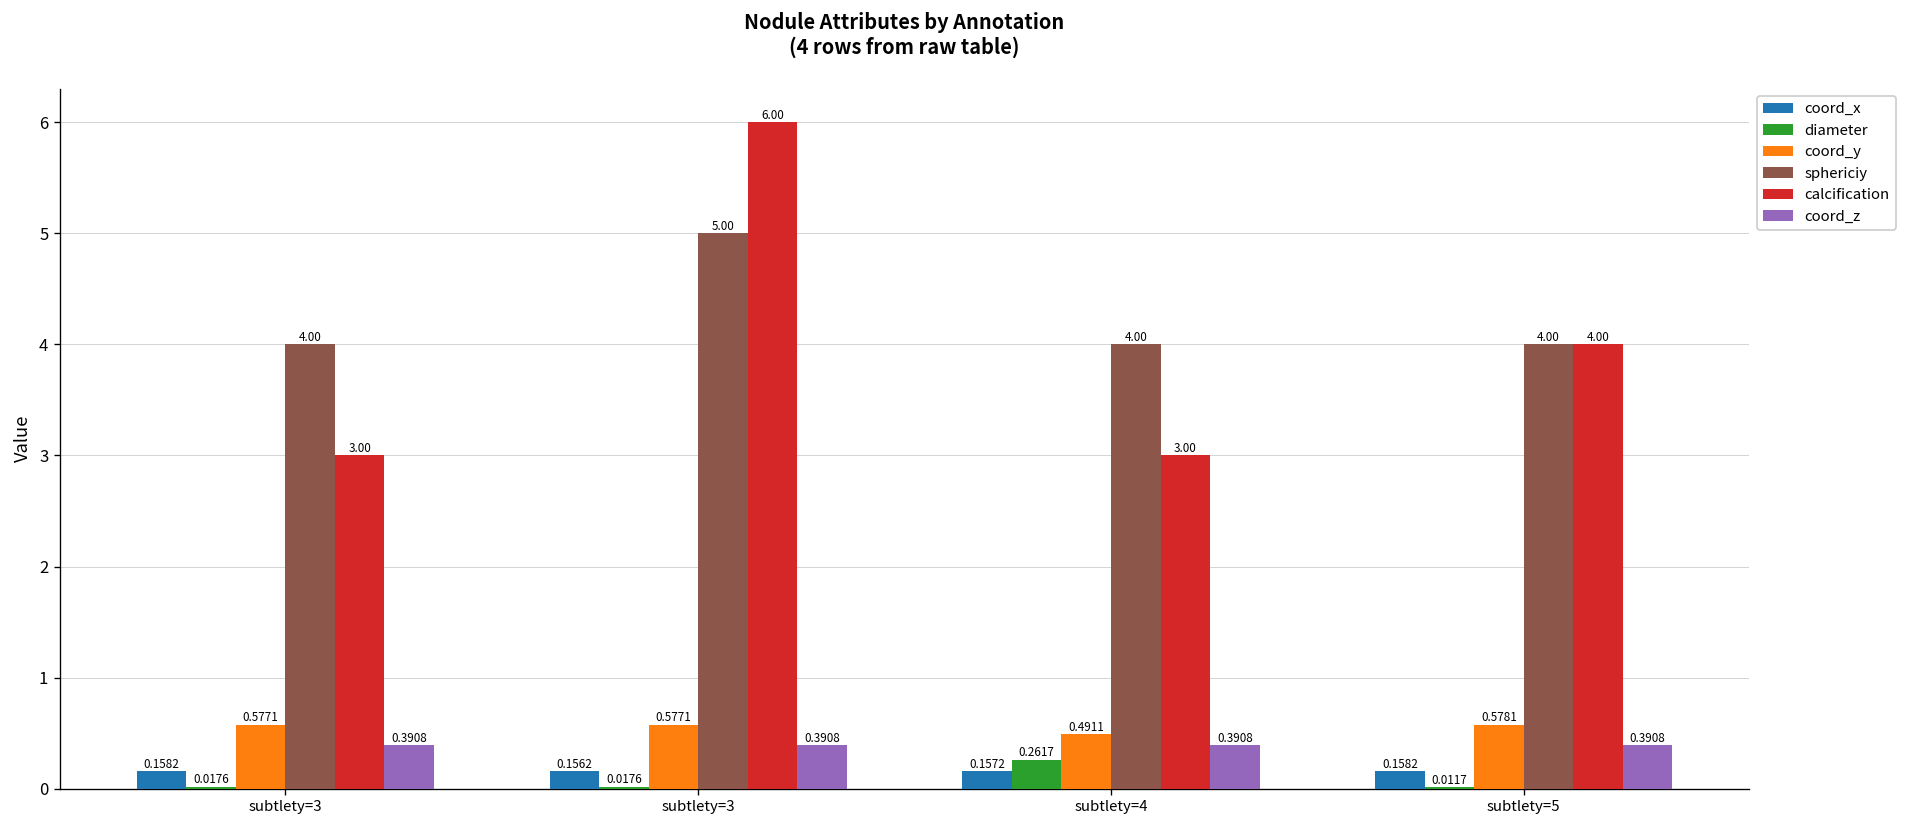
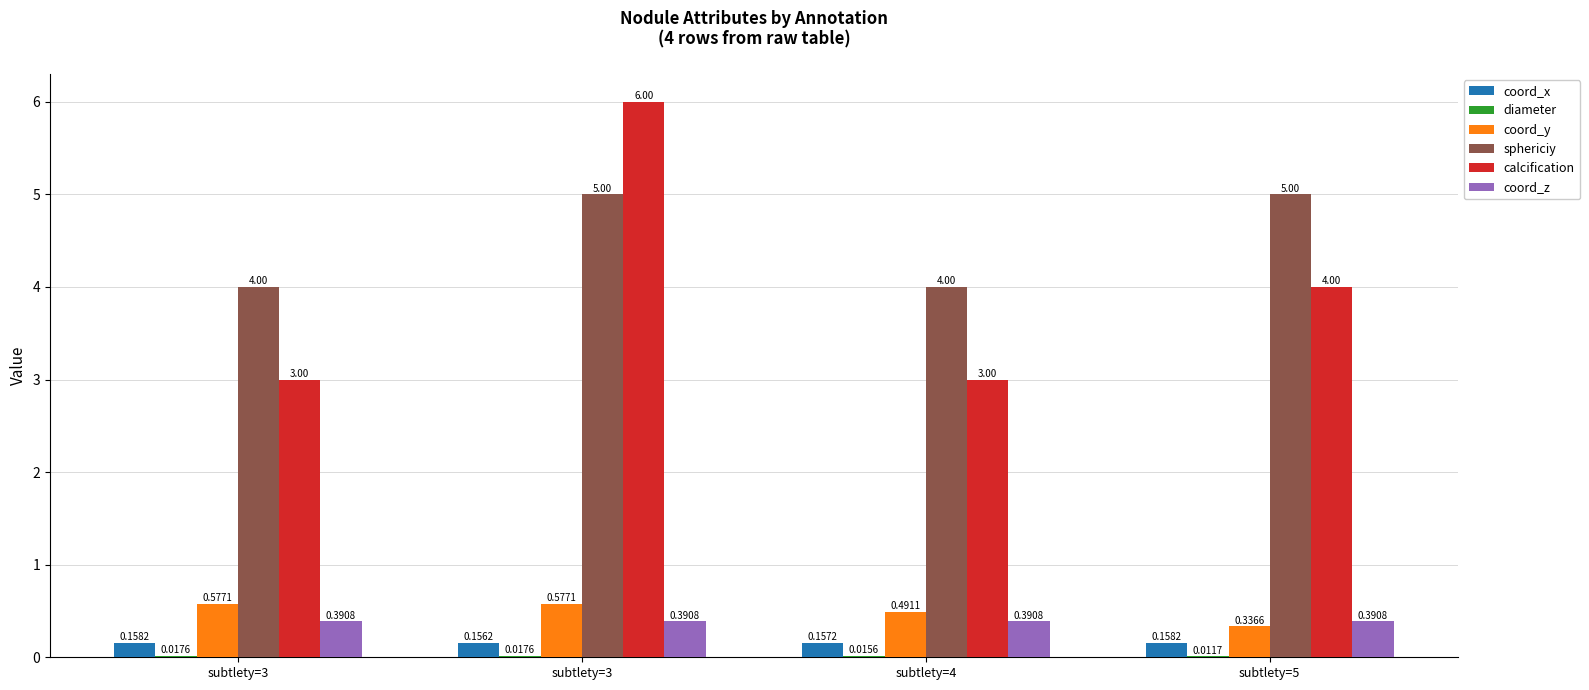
  {
    "coord_x": {
      "subtlety=4": 0.1572,
      "subtlety=5": 0.1582
    },
    "diameter": {
-     "subtlety=4": 0.2617,
+     "subtlety=4": 0.0156,
      "subtlety=5": 0.0117
    },
    "coord_y": {
      "subtlety=4": 0.4911,
-     "subtlety=5": 0.5781
+     "subtlety=5": 0.3366
    },
    "sphericiy": {
      "subtlety=4": 4.00,
-     "subtlety=5": 4.00
+     "subtlety=5": 5.00
    },
    "calcification": {
      "subtlety=4": 3.00,
      "subtlety=5": 4.00
    },
    "coord_z": {
      "subtlety=4": 0.3908,
      "subtlety=5": 0.3908
    }
  }
